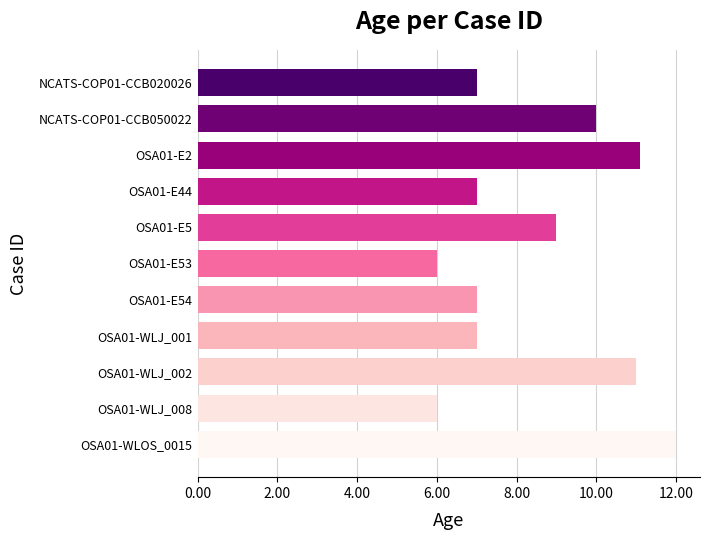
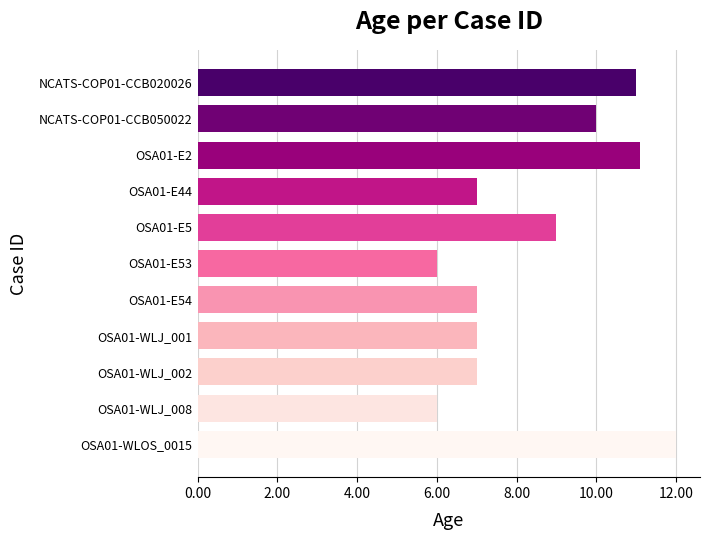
  {
-   "NCATS-COP01-CCB020026": 7,
+   "NCATS-COP01-CCB020026": 11,
    "NCATS-COP01-CCB050022": 10,
    "OSA01-E2": 11.1,
    "OSA01-E44": 7,
    "OSA01-E5": 9,
    "OSA01-E53": 6,
    "OSA01-E54": 7,
    "OSA01-WLJ_001": 7,
-   "OSA01-WLJ_002": 11,
+   "OSA01-WLJ_002": 7,
    "OSA01-WLJ_008": 6,
    "OSA01-WLOS_0015": 12
  }
